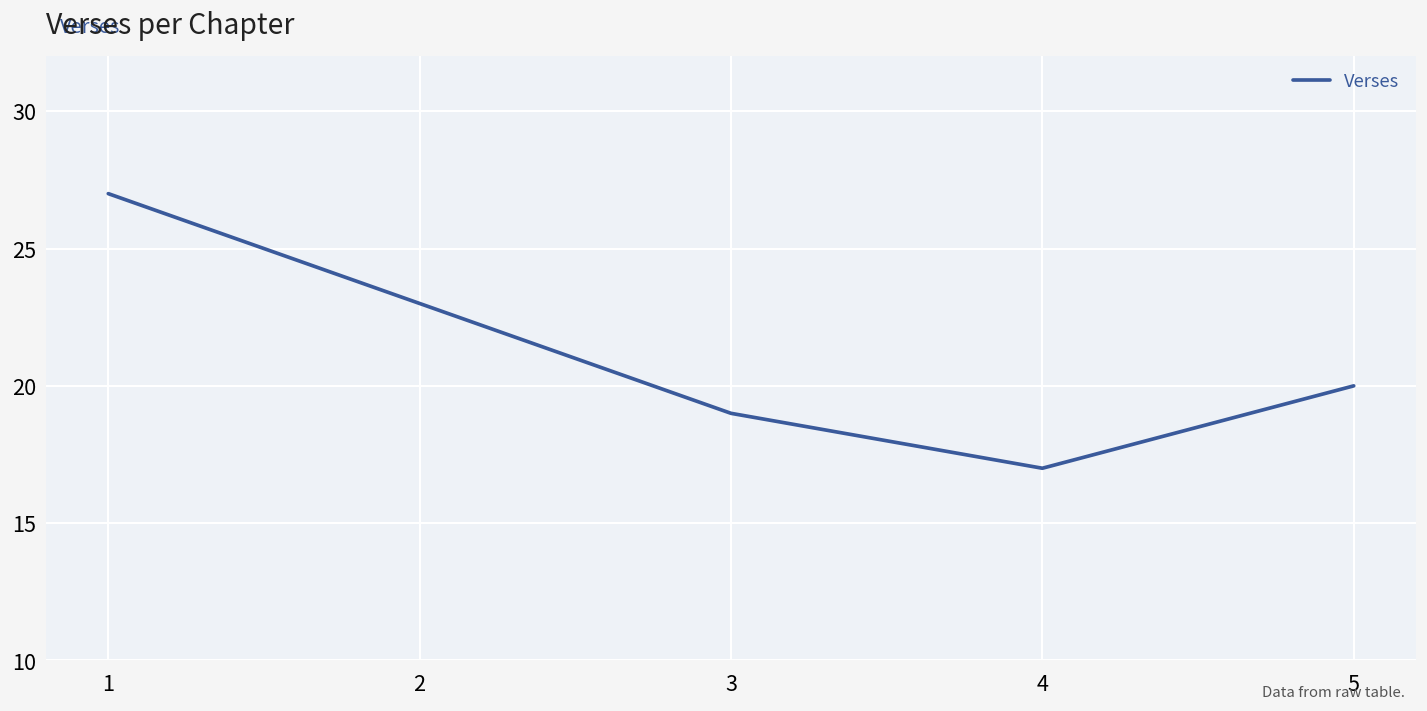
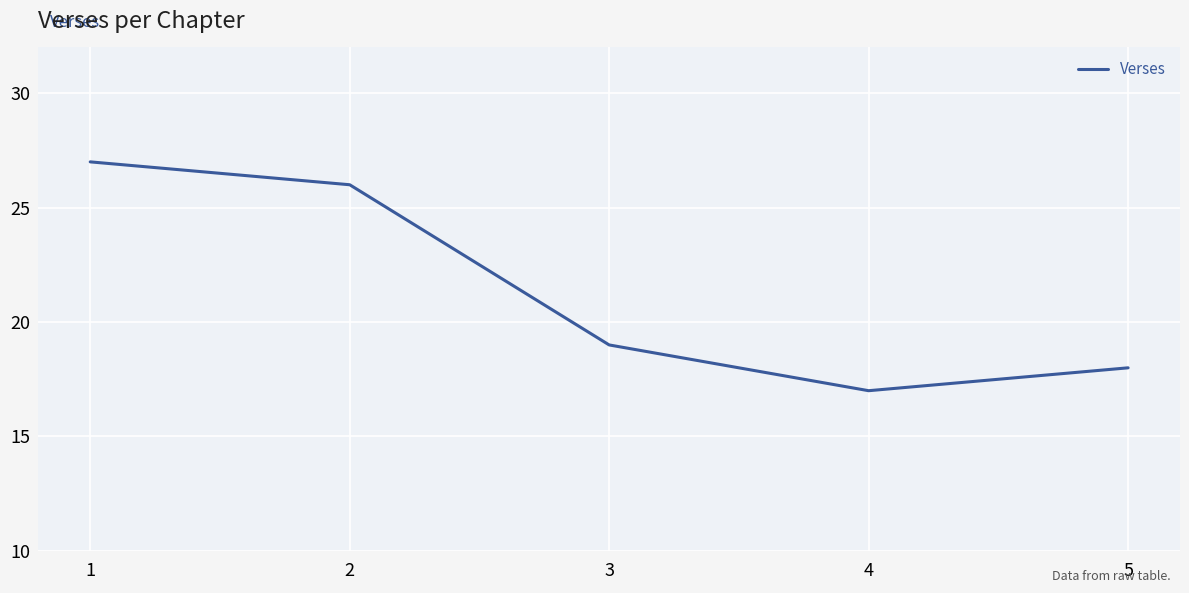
  {
    "1": 27,
-   "2": 23,
+   "2": 26,
    "3": 19,
    "4": 17,
-   "5": 20
+   "5": 18
  }
